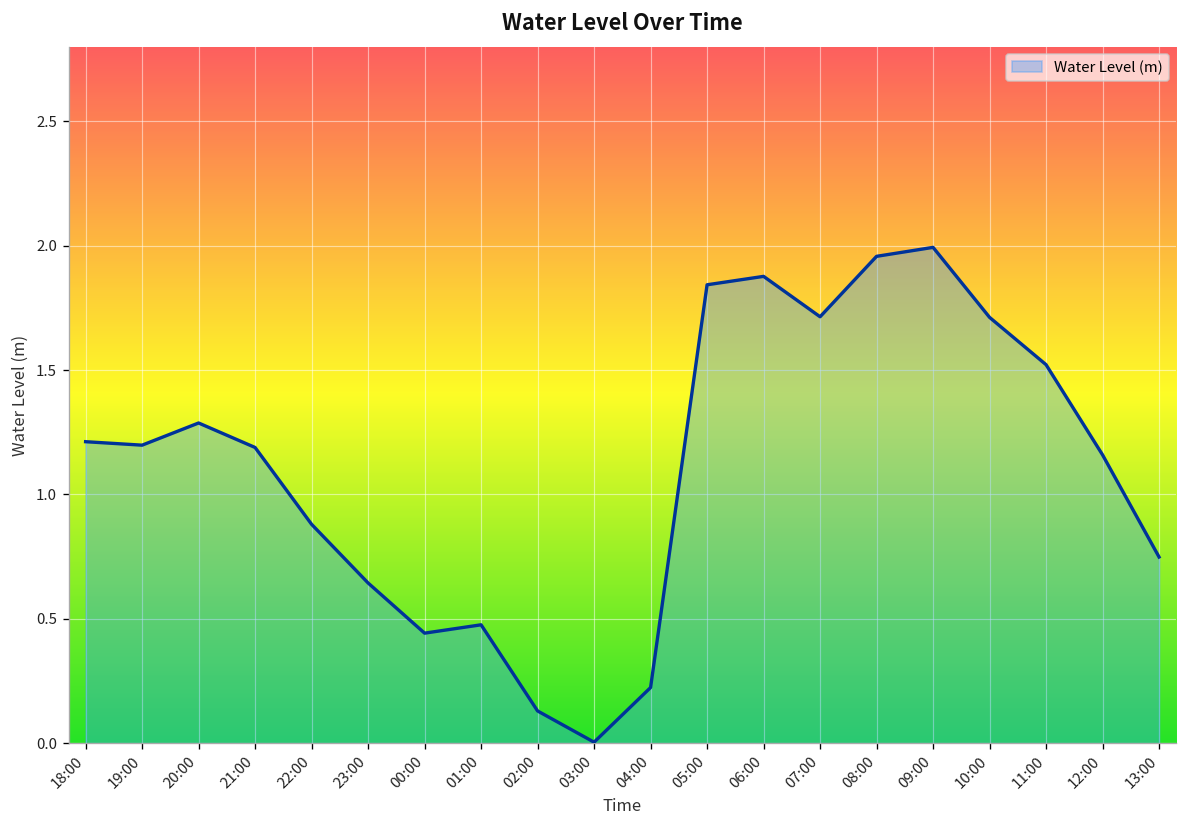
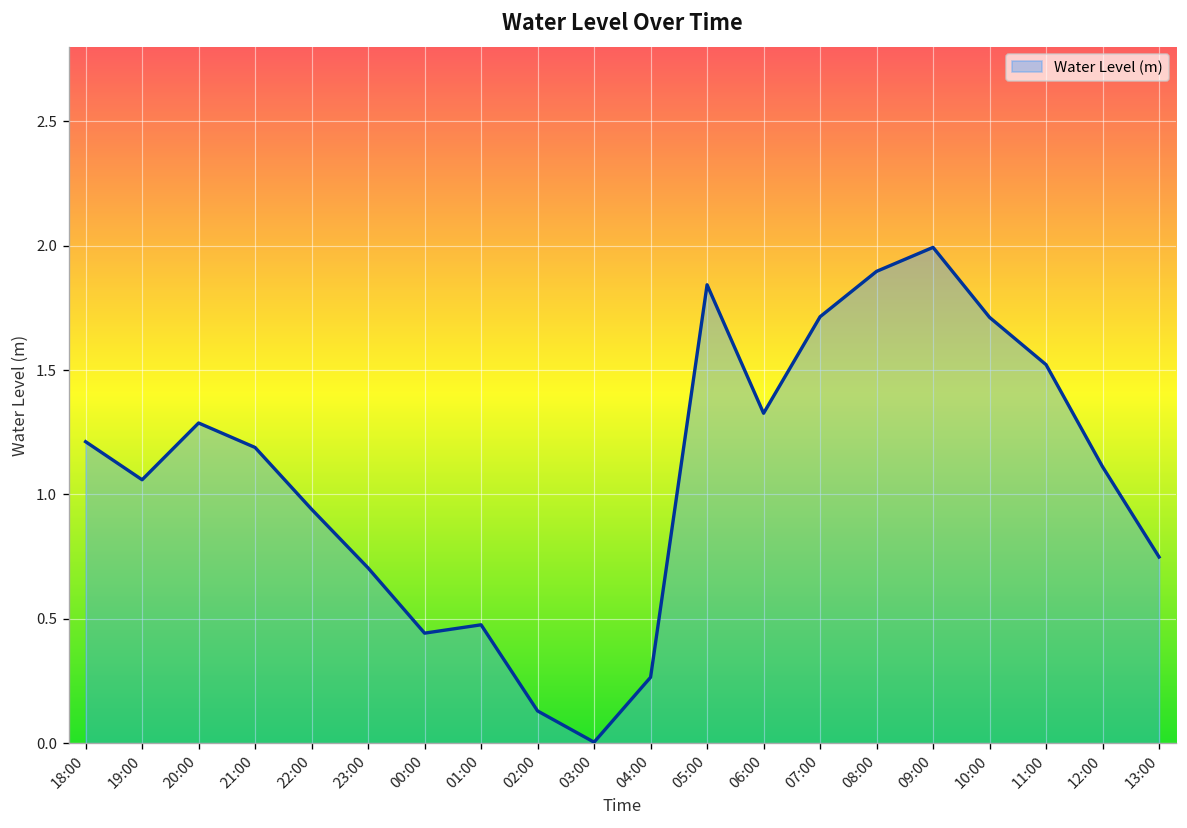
  {
    "18:00": 1.21,
-   "19:00": 1.20,
+   "19:00": 1.06,
    "20:00": 1.29,
    "21:00": 1.19,
-   "22:00": 0.88,
-   "23:00": 0.64,
+   "22:00": 0.94,
+   "23:00": 0.70,
    "00:00": 0.44,
    "01:00": 0.48,
    "02:00": 0.13,
    "03:00": 0.00,
-   "04:00": 0.22,
+   "04:00": 0.27,
    "05:00": 1.84,
-   "06:00": 1.88,
+   "06:00": 1.33,
    "07:00": 1.71,
-   "08:00": 1.96,
+   "08:00": 1.90,
    "09:00": 1.99,
    "10:00": 1.71,
    "11:00": 1.52,
-   "12:00": 1.16,
+   "12:00": 1.11,
    "13:00": 0.75
  }
